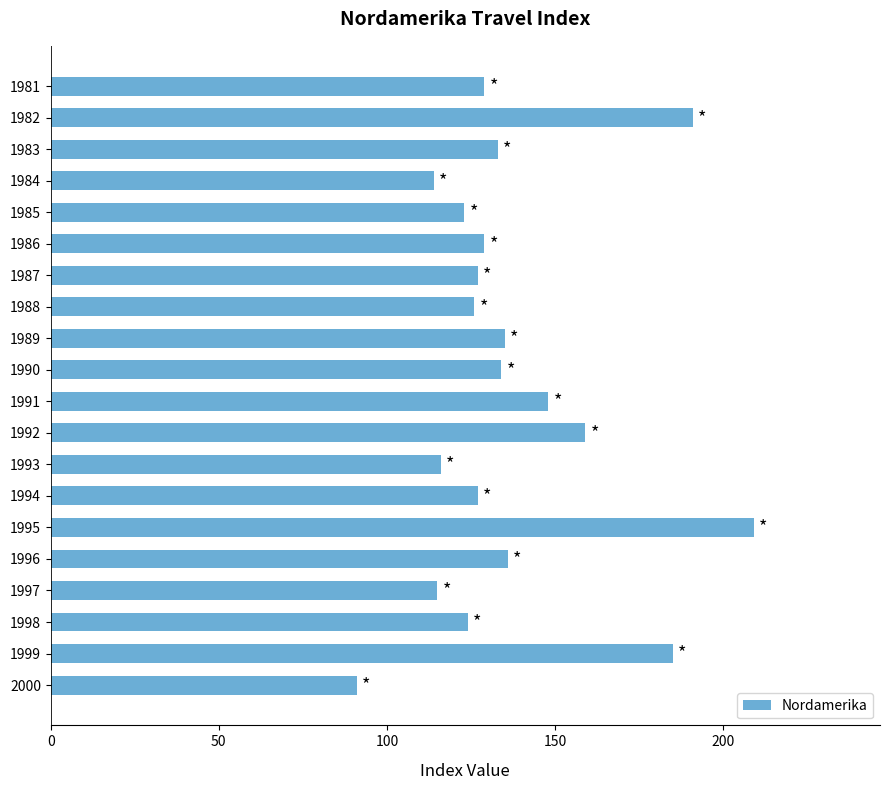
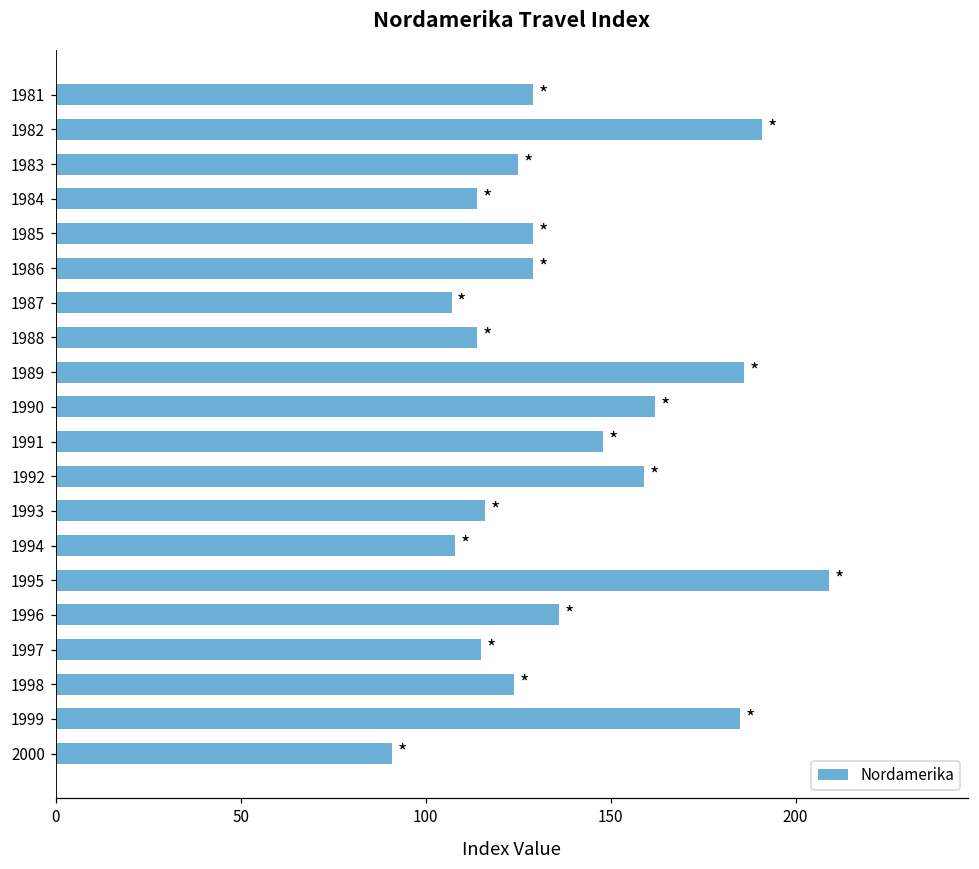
  {
    "1981": 129,
    "1982": 191,
-   "1983": 133,
+   "1983": 125,
    "1984": 114,
-   "1985": 123,
+   "1985": 129,
    "1986": 129,
-   "1987": 127,
-   "1988": 126,
-   "1989": 135,
-   "1990": 134,
+   "1987": 107,
+   "1988": 114,
+   "1989": 186,
+   "1990": 162,
    "1991": 148,
    "1992": 159,
    "1993": 116,
-   "1994": 127,
+   "1994": 108,
    "1995": 209,
    "1996": 136,
    "1997": 115,
    "1998": 124,
    "1999": 185,
    "2000": 91
  }
